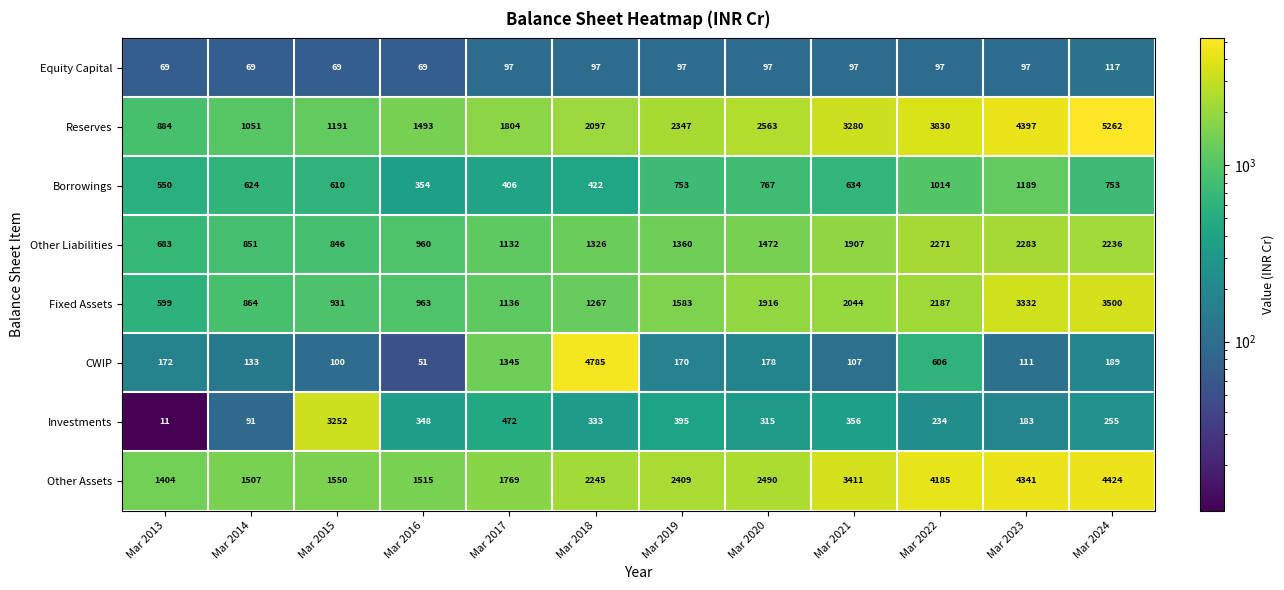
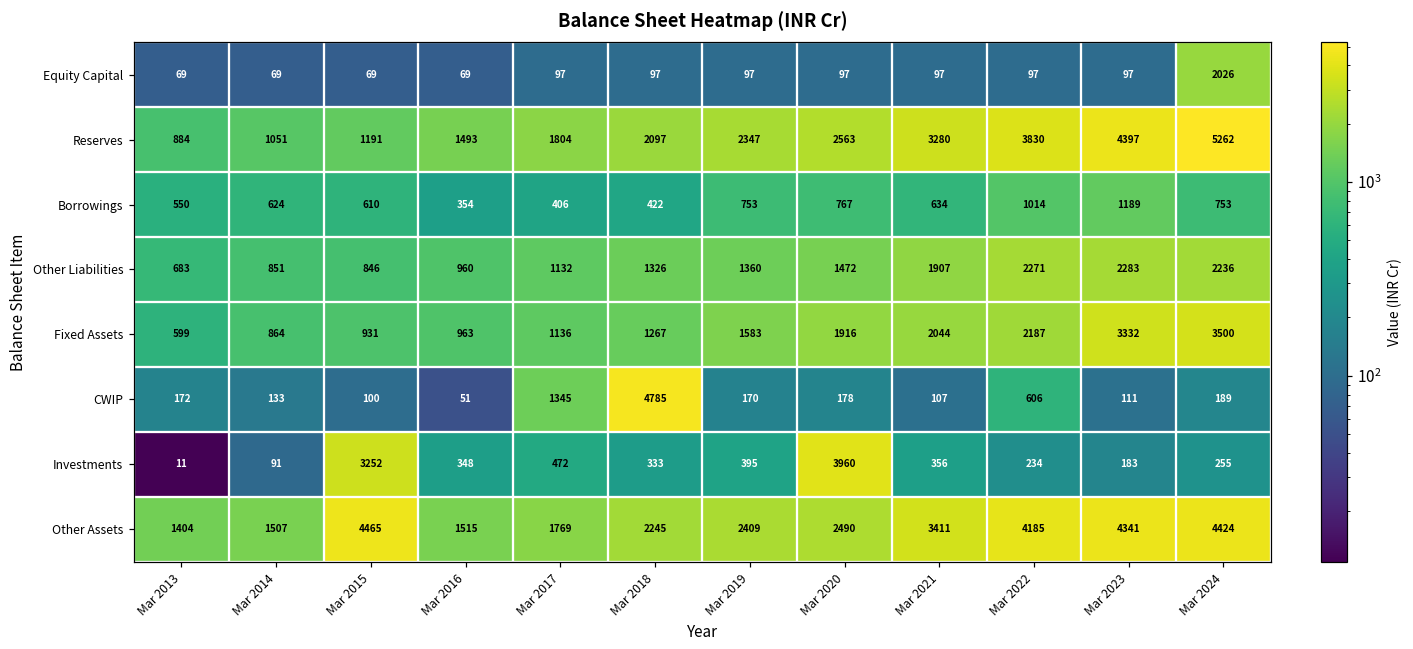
  {
    "Equity Capital": {
      "Mar 2013": 69,
      "Mar 2014": 69,
      "Mar 2015": 69,
      "Mar 2016": 69,
      "Mar 2017": 97,
      "Mar 2018": 97,
      "Mar 2019": 97,
      "Mar 2020": 97,
      "Mar 2021": 97,
      "Mar 2022": 97,
      "Mar 2023": 97,
-     "Mar 2024": 117
+     "Mar 2024": 2026
    },
    "Reserves": {
      "Mar 2013": 884,
      "Mar 2014": 1051,
      "Mar 2015": 1191,
      "Mar 2016": 1493,
      "Mar 2017": 1804,
      "Mar 2018": 2097,
      "Mar 2019": 2347,
      "Mar 2020": 2563,
      "Mar 2021": 3280,
      "Mar 2022": 3830,
      "Mar 2023": 4397,
      "Mar 2024": 5262
    },
    "Borrowings": {
      "Mar 2013": 550,
      "Mar 2014": 624,
      "Mar 2015": 610,
      "Mar 2016": 354,
      "Mar 2017": 406,
      "Mar 2018": 422,
      "Mar 2019": 753,
      "Mar 2020": 767,
      "Mar 2021": 634,
      "Mar 2022": 1014,
      "Mar 2023": 1189,
      "Mar 2024": 753
    },
    "Other Liabilities": {
      "Mar 2013": 683,
      "Mar 2014": 851,
      "Mar 2015": 846,
      "Mar 2016": 960,
      "Mar 2017": 1132,
      "Mar 2018": 1326,
      "Mar 2019": 1360,
      "Mar 2020": 1472,
      "Mar 2021": 1907,
      "Mar 2022": 2271,
      "Mar 2023": 2283,
      "Mar 2024": 2236
    },
    "Fixed Assets": {
      "Mar 2013": 599,
      "Mar 2014": 864,
      "Mar 2015": 931,
      "Mar 2016": 963,
      "Mar 2017": 1136,
      "Mar 2018": 1267,
      "Mar 2019": 1583,
      "Mar 2020": 1916,
      "Mar 2021": 2044,
      "Mar 2022": 2187,
      "Mar 2023": 3332,
      "Mar 2024": 3500
    },
    "CWIP": {
      "Mar 2013": 172,
      "Mar 2014": 133,
      "Mar 2015": 100,
      "Mar 2016": 51,
      "Mar 2017": 1345,
      "Mar 2018": 4785,
      "Mar 2019": 170,
      "Mar 2020": 178,
      "Mar 2021": 107,
      "Mar 2022": 606,
      "Mar 2023": 111,
      "Mar 2024": 189
    },
    "Investments": {
      "Mar 2013": 11,
      "Mar 2014": 91,
      "Mar 2015": 3252,
      "Mar 2016": 348,
      "Mar 2017": 472,
      "Mar 2018": 333,
      "Mar 2019": 395,
-     "Mar 2020": 315,
+     "Mar 2020": 3960,
      "Mar 2021": 356,
      "Mar 2022": 234,
      "Mar 2023": 183,
      "Mar 2024": 255
    },
    "Other Assets": {
      "Mar 2013": 1404,
      "Mar 2014": 1507,
-     "Mar 2015": 1550,
+     "Mar 2015": 4465,
      "Mar 2016": 1515,
      "Mar 2017": 1769,
      "Mar 2018": 2245,
      "Mar 2019": 2409,
      "Mar 2020": 2490,
      "Mar 2021": 3411,
      "Mar 2022": 4185,
      "Mar 2023": 4341,
      "Mar 2024": 4424
    }
  }
